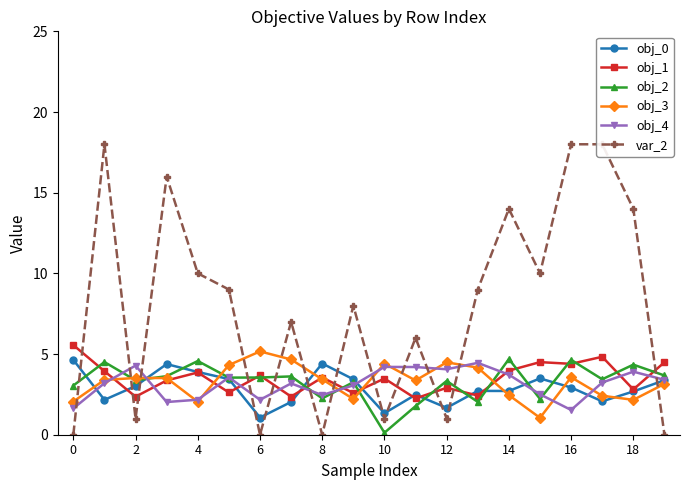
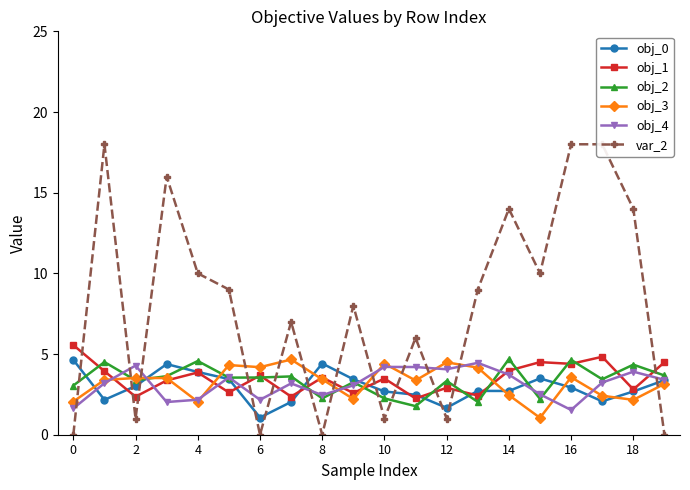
  {
    "obj_0": {
      "0": 4.6,
      "2": 3.0,
      "6": 1.1,
      "8": 4.4,
-     "10": 1.3,
+     "10": 2.7,
      "12": 1.7,
      "14": 2.7,
      "16": 2.9
    },
    "obj_1": {
      "0": 5.6,
      "2": 2.4,
      "10": 3.5,
      "12": 2.9,
      "14": 4.0,
      "16": 4.4
    },
    "obj_2": {
      "0": 3.0,
      "4": 4.6,
      "8": 2.3,
-     "10": 0.1,
+     "10": 2.3,
      "12": 3.3,
      "14": 4.7,
      "16": 4.6,
      "18": 4.3
    },
    "obj_3": {
      "0": 2.1,
-     "6": 5.2,
+     "6": 4.2,
      "10": 4.4,
      "12": 4.5,
      "14": 2.5,
      "16": 3.6,
      "18": 2.2
    },
    "obj_4": {
      "0": 1.6,
      "2": 4.3,
      "6": 2.2,
      "8": 2.5,
      "10": 4.2,
      "12": 4.1,
      "14": 3.7,
      "16": 1.5,
      "18": 3.9
    },
    "var_2": {
      "0": 0.0,
      "2": 1.0,
      "4": 10.0,
      "6": 0.0,
      "8": 0.0,
      "10": 1.0,
      "12": 1.0,
      "14": 14.0,
      "16": 18.0,
      "18": 14.0
    }
  }
